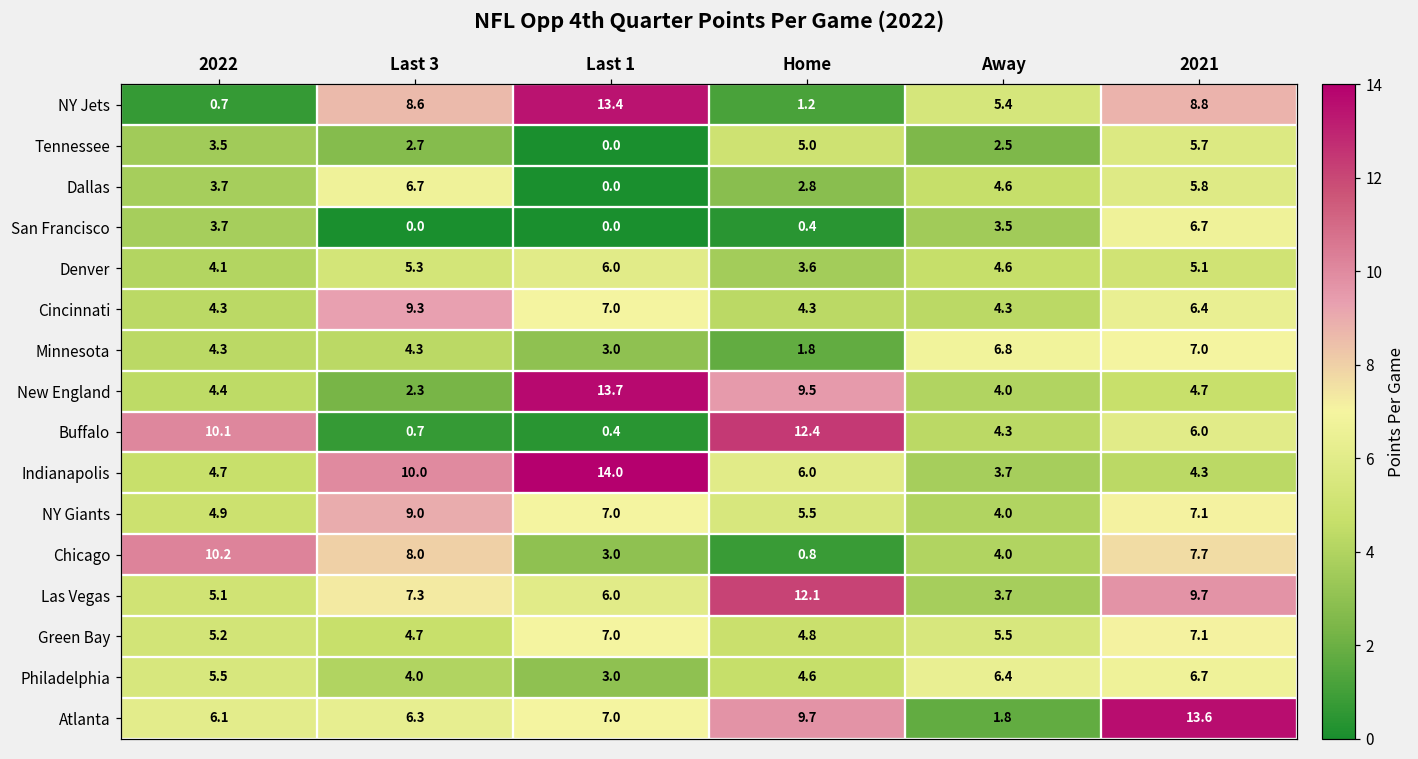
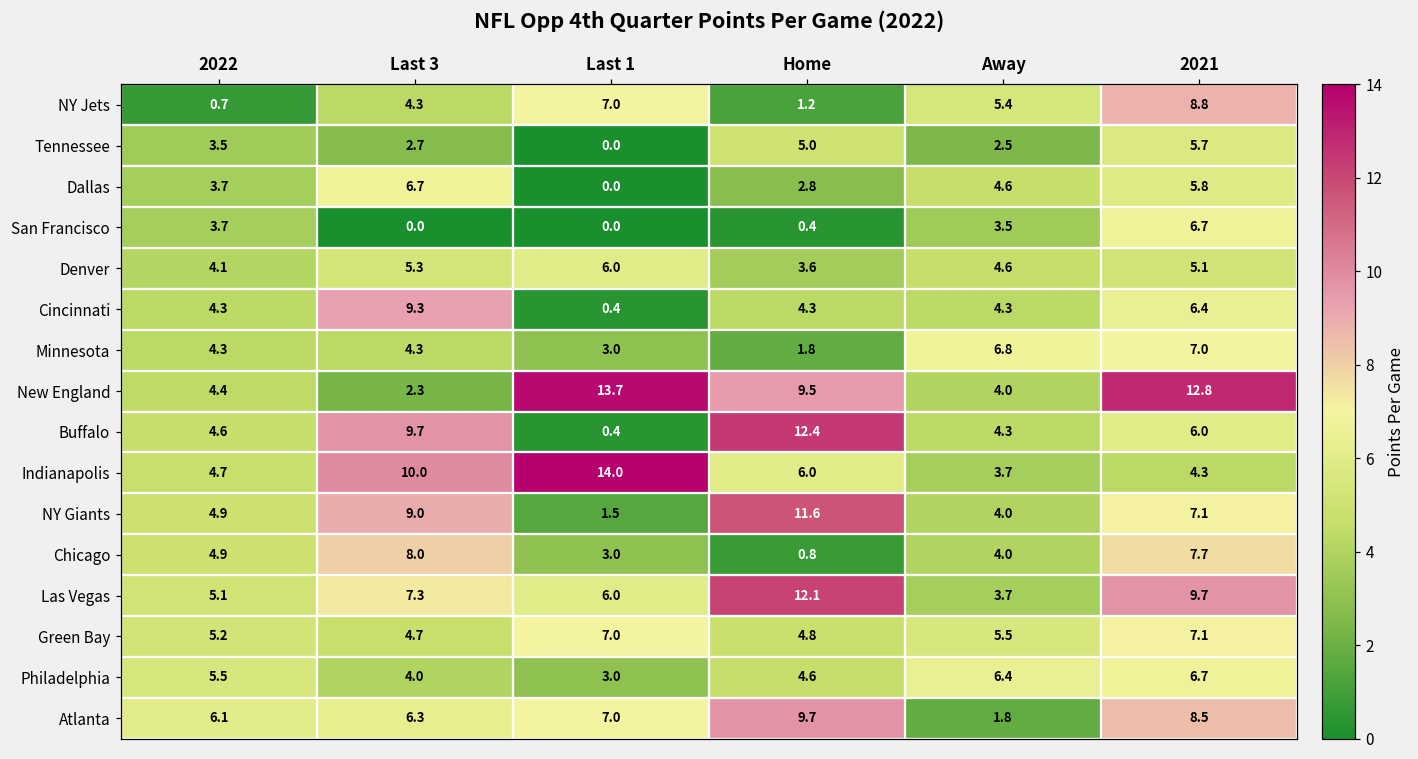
  {
    "NY Jets": {
      "2022": 0.7,
-     "Last 3": 8.6,
-     "Last 1": 13.4,
+     "Last 3": 4.3,
+     "Last 1": 7.0,
      "Home": 1.2,
      "Away": 5.4,
      "2021": 8.8
    },
    "Tennessee": {
      "2022": 3.5,
      "Last 3": 2.7,
      "Last 1": 0.0,
      "Home": 5.0,
      "Away": 2.5,
      "2021": 5.7
    },
    "Dallas": {
      "2022": 3.7,
      "Last 3": 6.7,
      "Last 1": 0.0,
      "Home": 2.8,
      "Away": 4.6,
      "2021": 5.8
    },
    "San Francisco": {
      "2022": 3.7,
      "Last 3": 0.0,
      "Last 1": 0.0,
      "Home": 0.4,
      "Away": 3.5,
      "2021": 6.7
    },
    "Denver": {
      "2022": 4.1,
      "Last 3": 5.3,
      "Last 1": 6.0,
      "Home": 3.6,
      "Away": 4.6,
      "2021": 5.1
    },
    "Cincinnati": {
      "2022": 4.3,
      "Last 3": 9.3,
-     "Last 1": 7.0,
+     "Last 1": 0.4,
      "Home": 4.3,
      "Away": 4.3,
      "2021": 6.4
    },
    "Minnesota": {
      "2022": 4.3,
      "Last 3": 4.3,
      "Last 1": 3.0,
      "Home": 1.8,
      "Away": 6.8,
      "2021": 7.0
    },
    "New England": {
      "2022": 4.4,
      "Last 3": 2.3,
      "Last 1": 13.7,
      "Home": 9.5,
      "Away": 4.0,
-     "2021": 4.7
+     "2021": 12.8
    },
    "Buffalo": {
-     "2022": 10.1,
-     "Last 3": 0.7,
+     "2022": 4.6,
+     "Last 3": 9.7,
      "Last 1": 0.4,
      "Home": 12.4,
      "Away": 4.3,
      "2021": 6.0
    },
    "Indianapolis": {
      "2022": 4.7,
      "Last 3": 10.0,
      "Last 1": 14.0,
      "Home": 6.0,
      "Away": 3.7,
      "2021": 4.3
    },
    "NY Giants": {
      "2022": 4.9,
      "Last 3": 9.0,
-     "Last 1": 7.0,
-     "Home": 5.5,
+     "Last 1": 1.5,
+     "Home": 11.6,
      "Away": 4.0,
      "2021": 7.1
    },
    "Chicago": {
-     "2022": 10.2,
+     "2022": 4.9,
      "Last 3": 8.0,
      "Last 1": 3.0,
      "Home": 0.8,
      "Away": 4.0,
      "2021": 7.7
    },
    "Las Vegas": {
      "2022": 5.1,
      "Last 3": 7.3,
      "Last 1": 6.0,
      "Home": 12.1,
      "Away": 3.7,
      "2021": 9.7
    },
    "Green Bay": {
      "2022": 5.2,
      "Last 3": 4.7,
      "Last 1": 7.0,
      "Home": 4.8,
      "Away": 5.5,
      "2021": 7.1
    },
    "Philadelphia": {
      "2022": 5.5,
      "Last 3": 4.0,
      "Last 1": 3.0,
      "Home": 4.6,
      "Away": 6.4,
      "2021": 6.7
    },
    "Atlanta": {
      "2022": 6.1,
      "Last 3": 6.3,
      "Last 1": 7.0,
      "Home": 9.7,
      "Away": 1.8,
-     "2021": 13.6
+     "2021": 8.5
    }
  }
